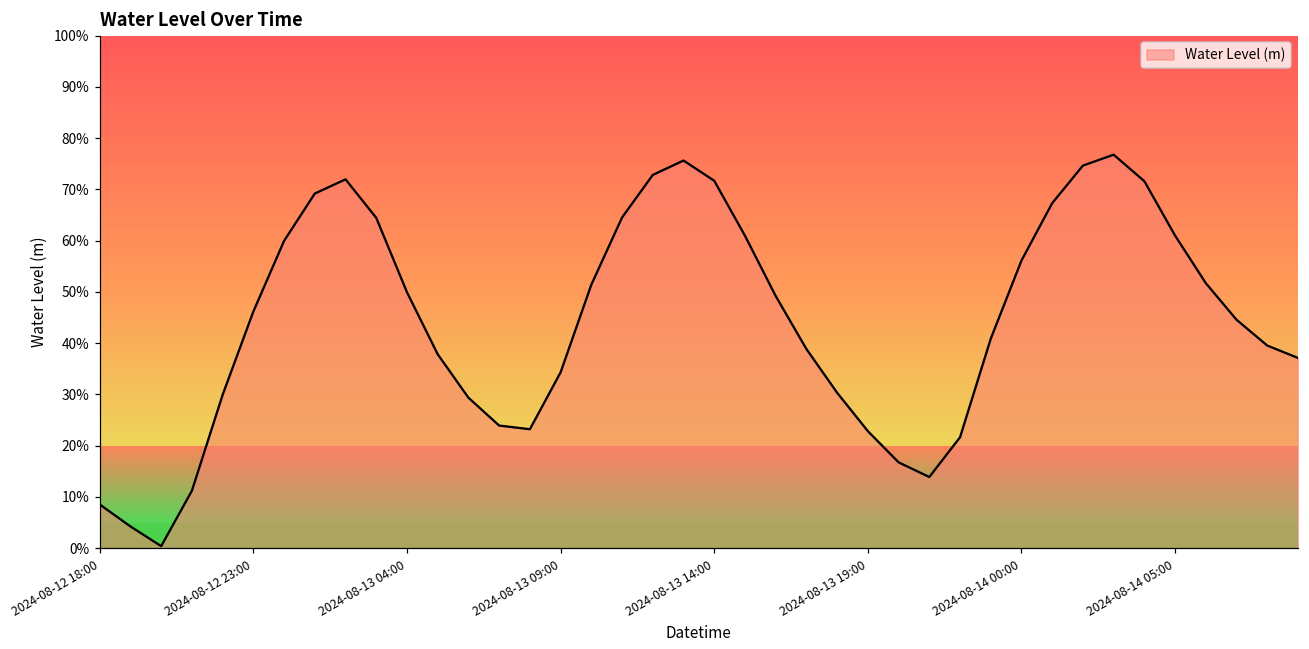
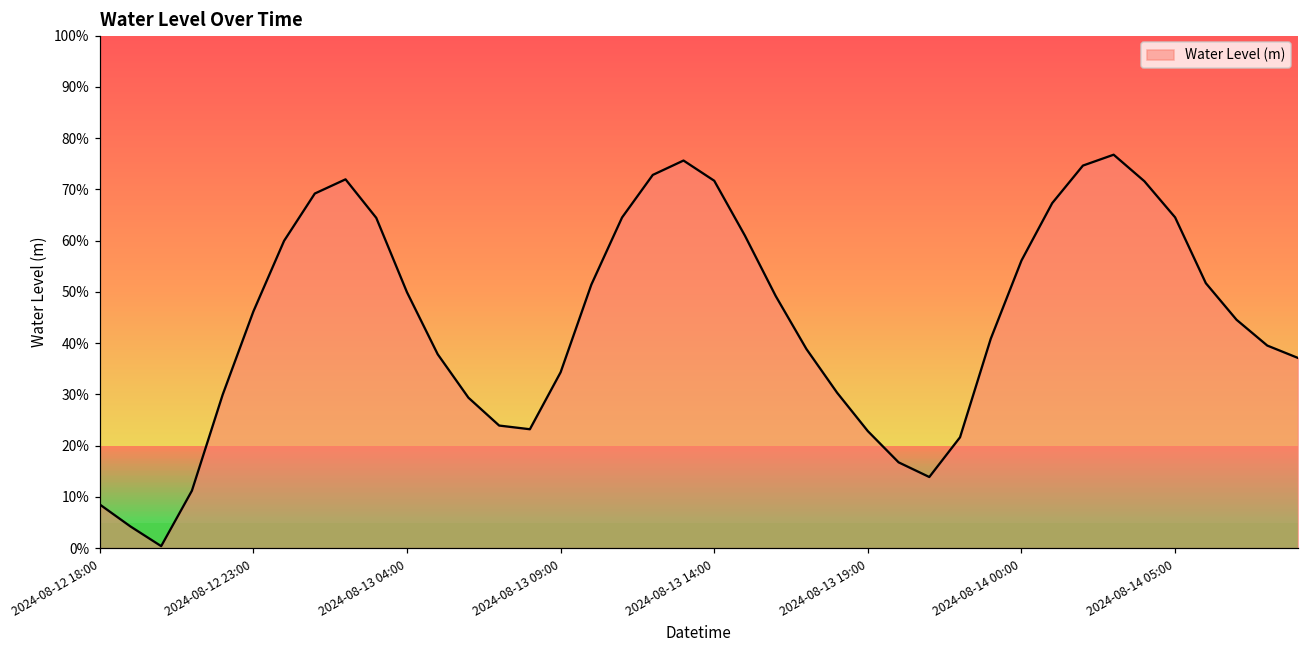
  {
    "2024-08-12 18:00": "9%",
    "2024-08-12 23:00": "46%",
    "2024-08-13 04:00": "50%",
    "2024-08-13 09:00": "34%",
    "2024-08-13 14:00": "72%",
    "2024-08-13 19:00": "23%",
    "2024-08-14 00:00": "56%",
-   "2024-08-14 05:00": "61%"
+   "2024-08-14 05:00": "65%"
  }
